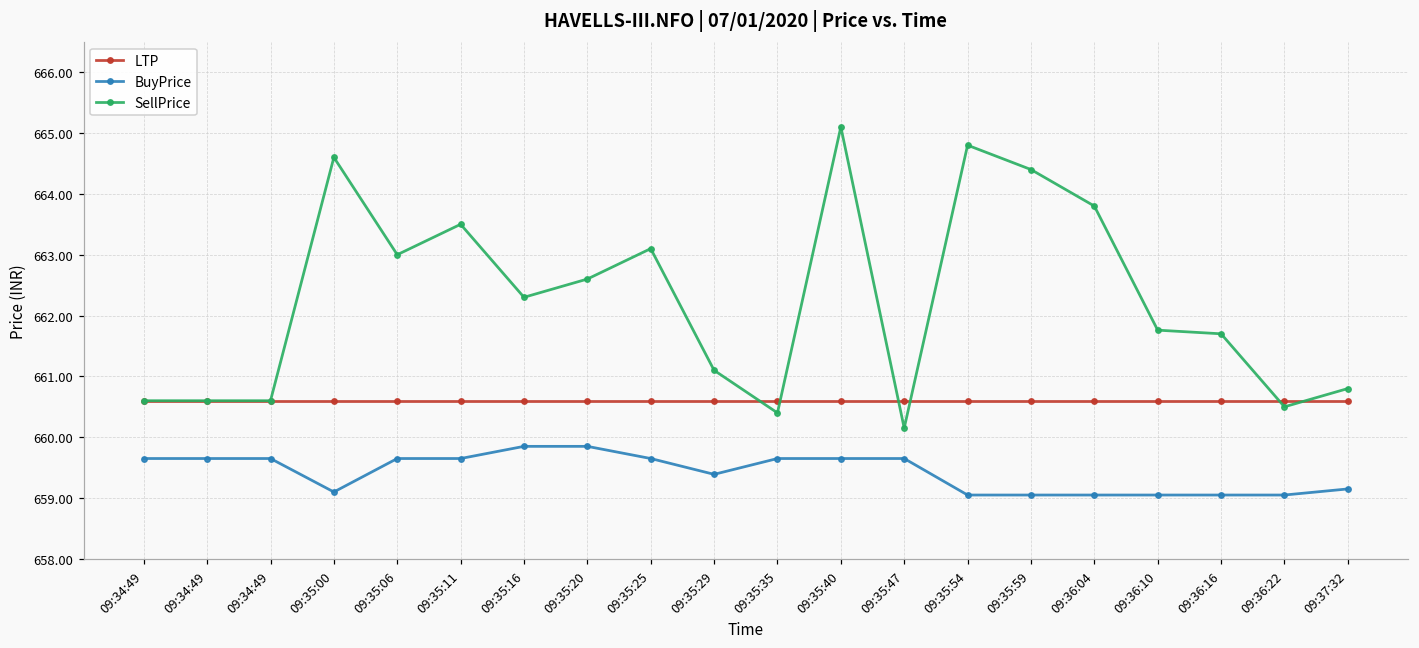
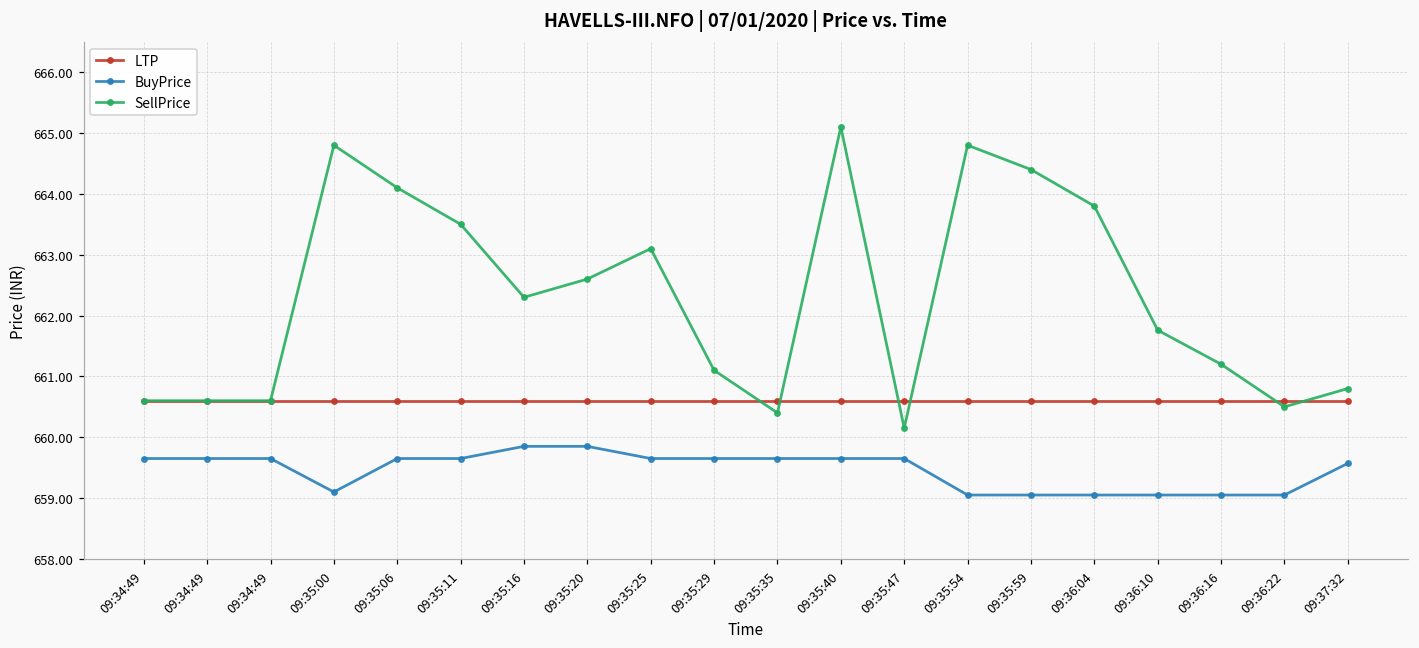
  {
    "LTP": {
      "09:35:00": 660.6,
      "09:35:06": 660.6,
      "09:35:11": 660.6,
      "09:35:16": 660.6,
      "09:35:20": 660.6,
      "09:35:25": 660.6,
      "09:35:29": 660.6,
      "09:35:35": 660.6,
      "09:35:40": 660.6,
      "09:35:47": 660.6,
      "09:35:54": 660.6,
      "09:35:59": 660.6,
      "09:36:04": 660.6,
      "09:36:10": 660.6,
      "09:36:16": 660.6,
      "09:36:22": 660.6,
      "09:37:32": 660.6
    },
    "BuyPrice": {
      "09:35:00": 659.1,
      "09:35:06": 659.7,
      "09:35:11": 659.7,
      "09:35:16": 659.9,
      "09:35:20": 659.9,
      "09:35:25": 659.7,
-     "09:35:29": 659.4,
+     "09:35:29": 659.7,
      "09:35:35": 659.7,
      "09:35:40": 659.7,
      "09:35:47": 659.7,
      "09:35:54": 659.1,
      "09:35:59": 659.1,
      "09:36:04": 659.1,
      "09:36:10": 659.1,
      "09:36:16": 659.1,
      "09:36:22": 659.1,
-     "09:37:32": 659.2
+     "09:37:32": 659.6
    },
    "SellPrice": {
-     "09:35:00": 664.6,
-     "09:35:06": 663.0,
+     "09:35:00": 664.8,
+     "09:35:06": 664.1,
      "09:35:11": 663.5,
      "09:35:16": 662.3,
      "09:35:20": 662.6,
      "09:35:25": 663.1,
      "09:35:29": 661.1,
      "09:35:35": 660.4,
      "09:35:40": 665.1,
      "09:35:47": 660.2,
      "09:35:54": 664.8,
      "09:35:59": 664.4,
      "09:36:04": 663.8,
      "09:36:10": 661.8,
-     "09:36:16": 661.7,
+     "09:36:16": 661.2,
      "09:36:22": 660.5,
      "09:37:32": 660.8
    }
  }
